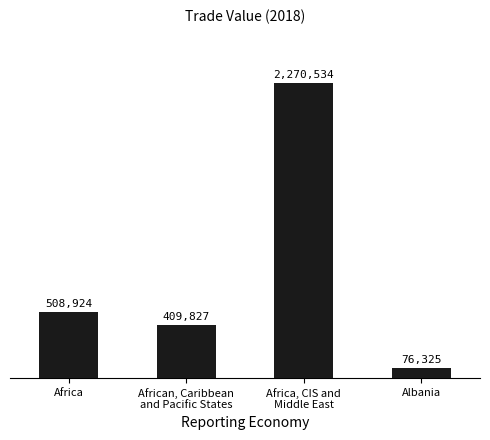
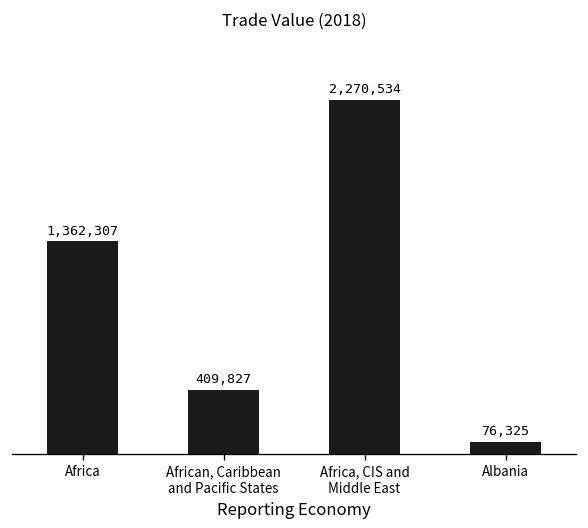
  {
-   "Africa": "508,924",
+   "Africa": "1,362,307",
    "African, Caribbean and Pacific States": "409,827",
    "Africa, CIS and Middle East": "2,270,534",
    "Albania": "76,325"
  }
